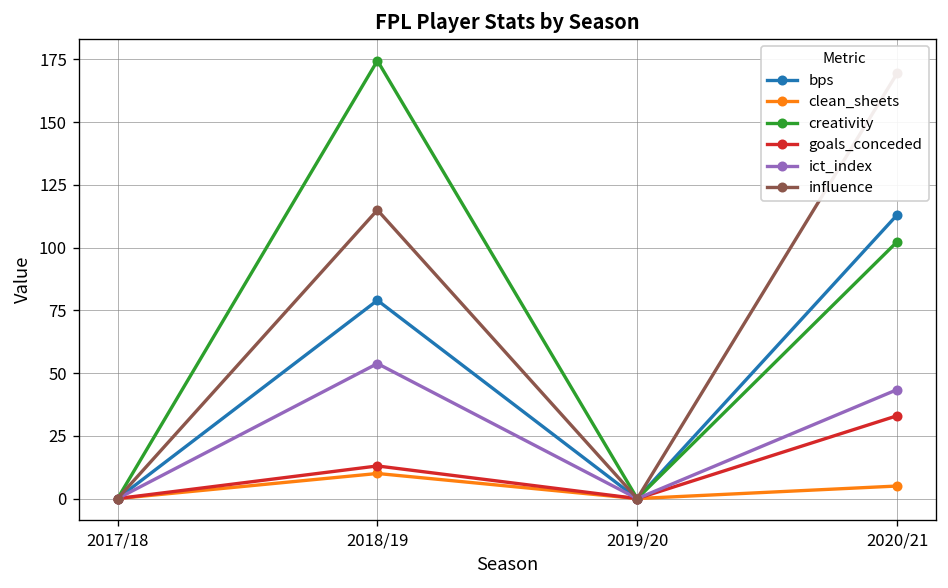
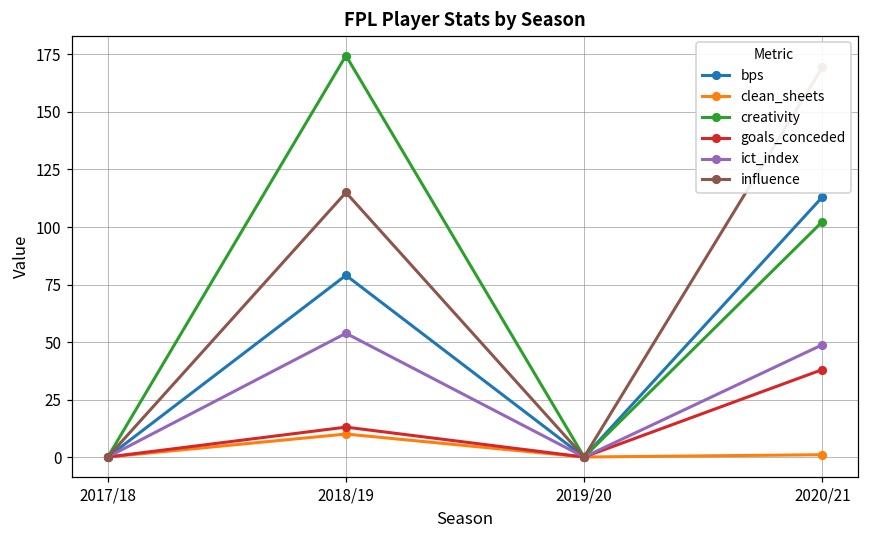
  {
    "bps": {
      "2018/19": 79,
      "2020/21": 113
    },
    "clean_sheets": {
      "2018/19": 10,
-     "2020/21": 5
+     "2020/21": 1
    },
    "creativity": {
      "2018/19": 175,
      "2020/21": 102
    },
    "goals_conceded": {
      "2018/19": 13,
-     "2020/21": 33
+     "2020/21": 38
    },
    "ict_index": {
      "2018/19": 54,
-     "2020/21": 43
+     "2020/21": 49
    },
    "influence": {
      "2018/19": 115
    }
  }
